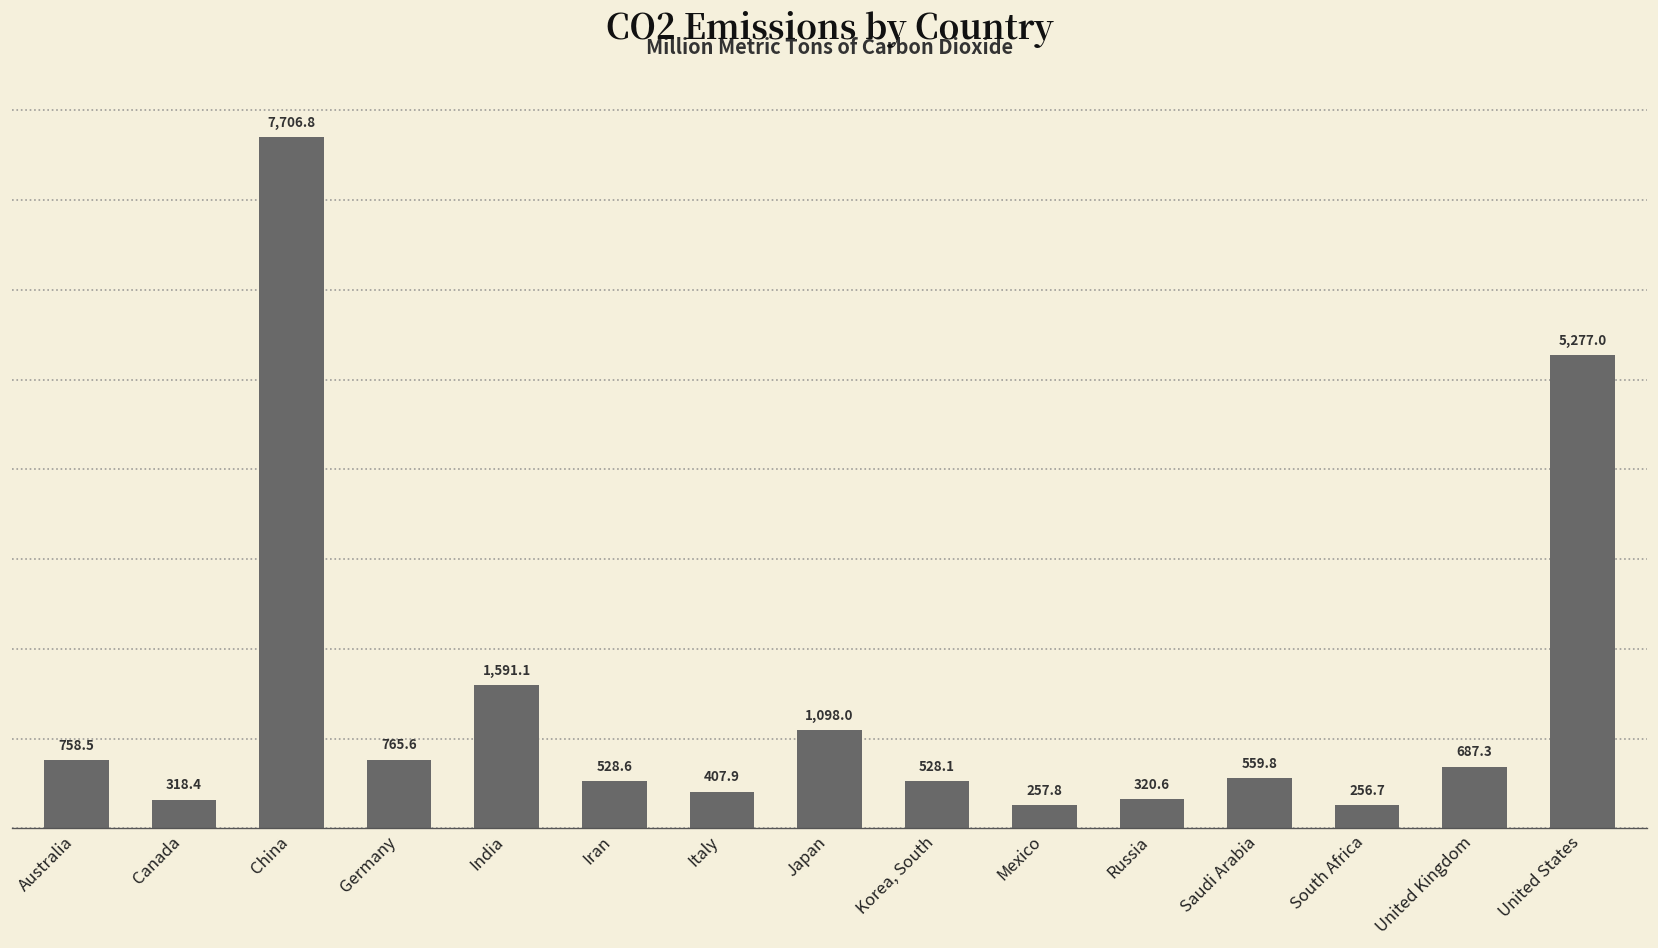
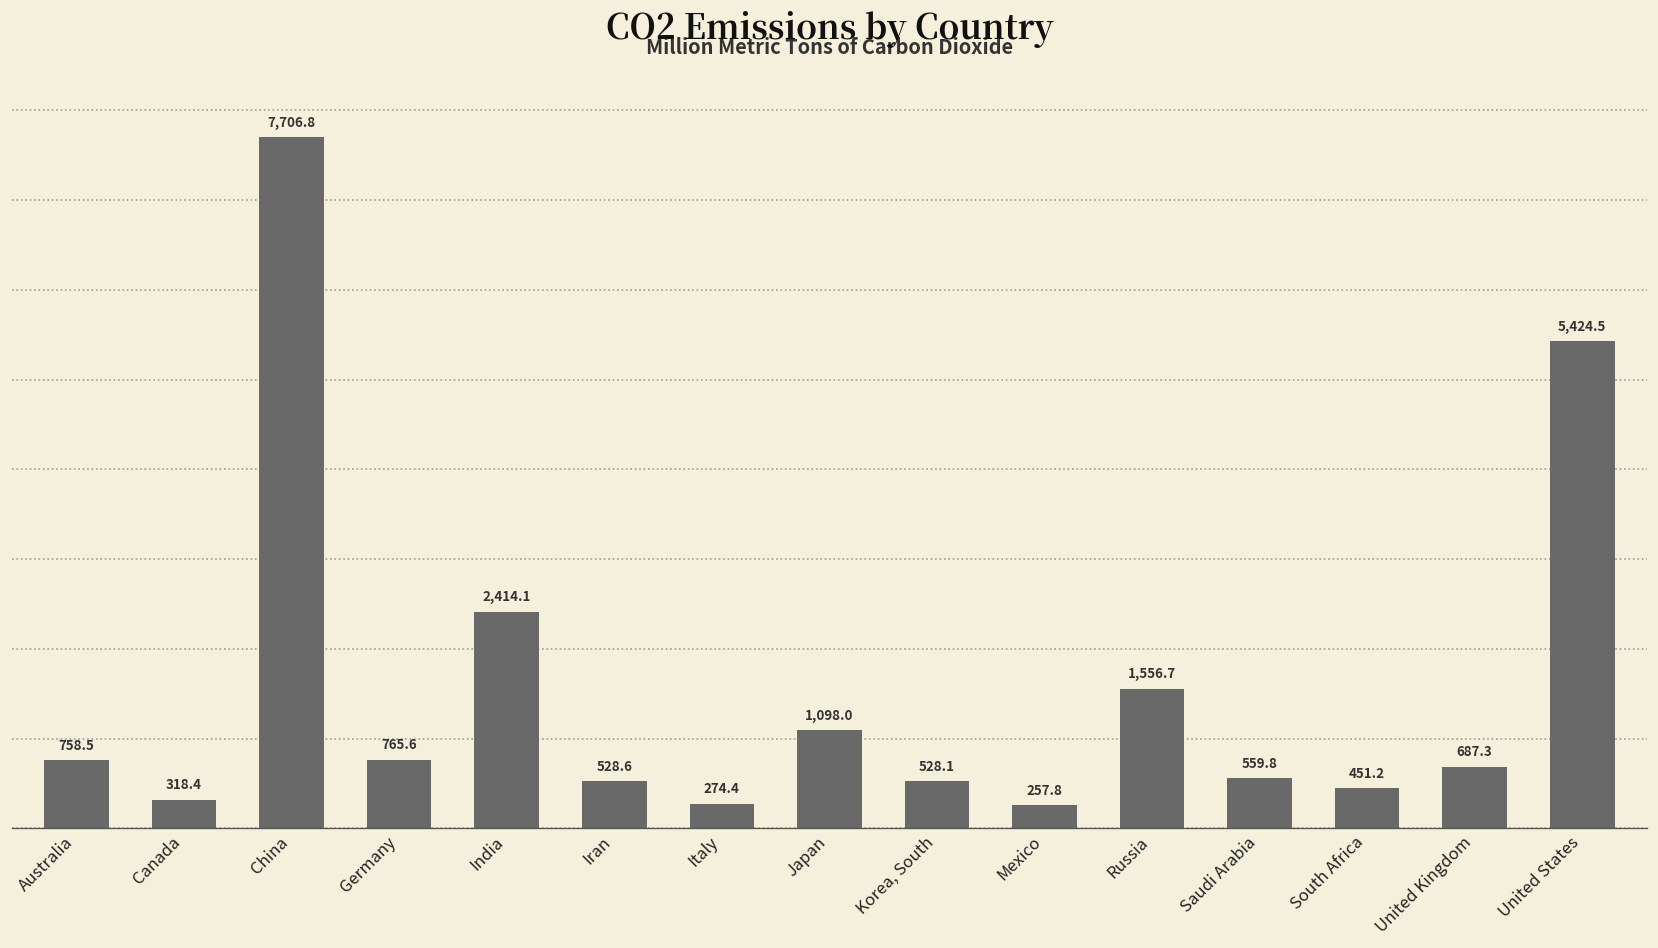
  {
    "Australia": "758.5",
    "Canada": "318.4",
    "China": "7,706.8",
    "Germany": "765.6",
-   "India": "1,591.1",
+   "India": "2,414.1",
    "Iran": "528.6",
-   "Italy": "407.9",
+   "Italy": "274.4",
    "Japan": "1,098.0",
    "Korea, South": "528.1",
    "Mexico": "257.8",
-   "Russia": "320.6",
+   "Russia": "1,556.7",
    "Saudi Arabia": "559.8",
-   "South Africa": "256.7",
+   "South Africa": "451.2",
    "United Kingdom": "687.3",
-   "United States": "5,277.0"
+   "United States": "5,424.5"
  }
